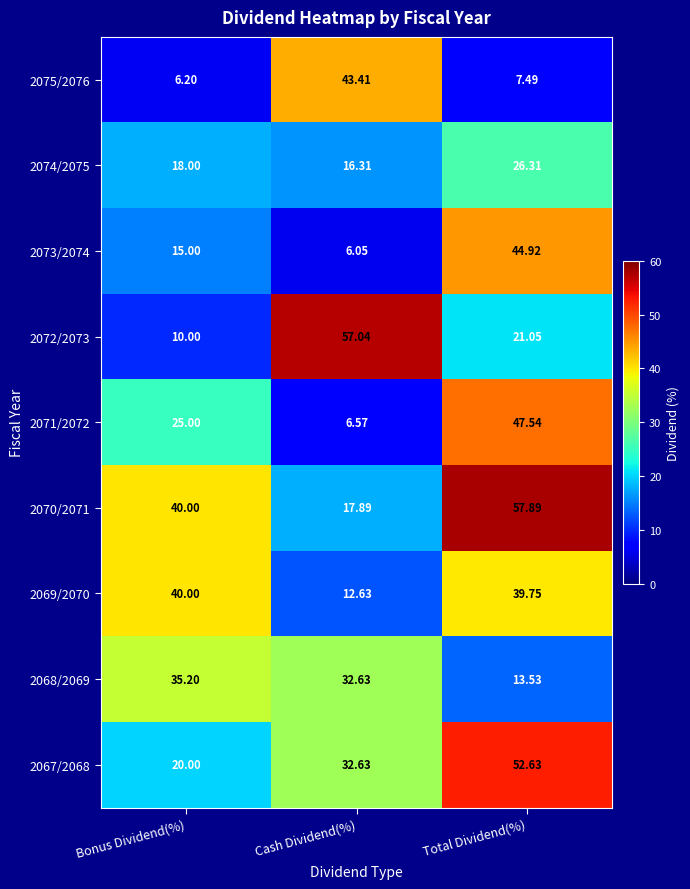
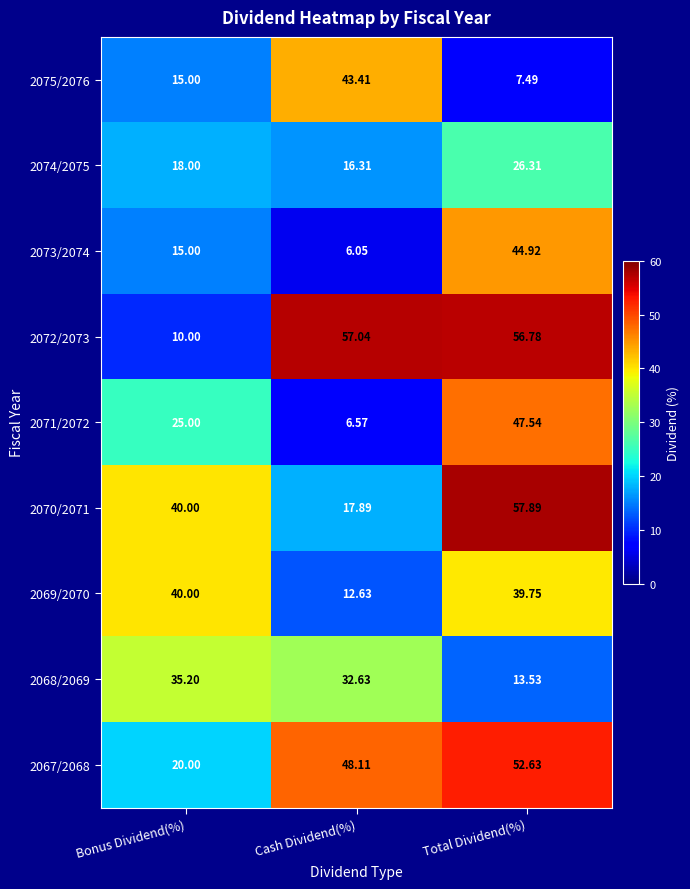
  {
    "2075/2076": {
-     "Bonus Dividend(%)": 6.20,
+     "Bonus Dividend(%)": 15.00,
      "Cash Dividend(%)": 43.41,
      "Total Dividend(%)": 7.49
    },
    "2074/2075": {
      "Bonus Dividend(%)": 18.00,
      "Cash Dividend(%)": 16.31,
      "Total Dividend(%)": 26.31
    },
    "2073/2074": {
      "Bonus Dividend(%)": 15.00,
      "Cash Dividend(%)": 6.05,
      "Total Dividend(%)": 44.92
    },
    "2072/2073": {
      "Bonus Dividend(%)": 10.00,
      "Cash Dividend(%)": 57.04,
-     "Total Dividend(%)": 21.05
+     "Total Dividend(%)": 56.78
    },
    "2071/2072": {
      "Bonus Dividend(%)": 25.00,
      "Cash Dividend(%)": 6.57,
      "Total Dividend(%)": 47.54
    },
    "2070/2071": {
      "Bonus Dividend(%)": 40.00,
      "Cash Dividend(%)": 17.89,
      "Total Dividend(%)": 57.89
    },
    "2069/2070": {
      "Bonus Dividend(%)": 40.00,
      "Cash Dividend(%)": 12.63,
      "Total Dividend(%)": 39.75
    },
    "2068/2069": {
      "Bonus Dividend(%)": 35.20,
      "Cash Dividend(%)": 32.63,
      "Total Dividend(%)": 13.53
    },
    "2067/2068": {
      "Bonus Dividend(%)": 20.00,
-     "Cash Dividend(%)": 32.63,
+     "Cash Dividend(%)": 48.11,
      "Total Dividend(%)": 52.63
    }
  }
